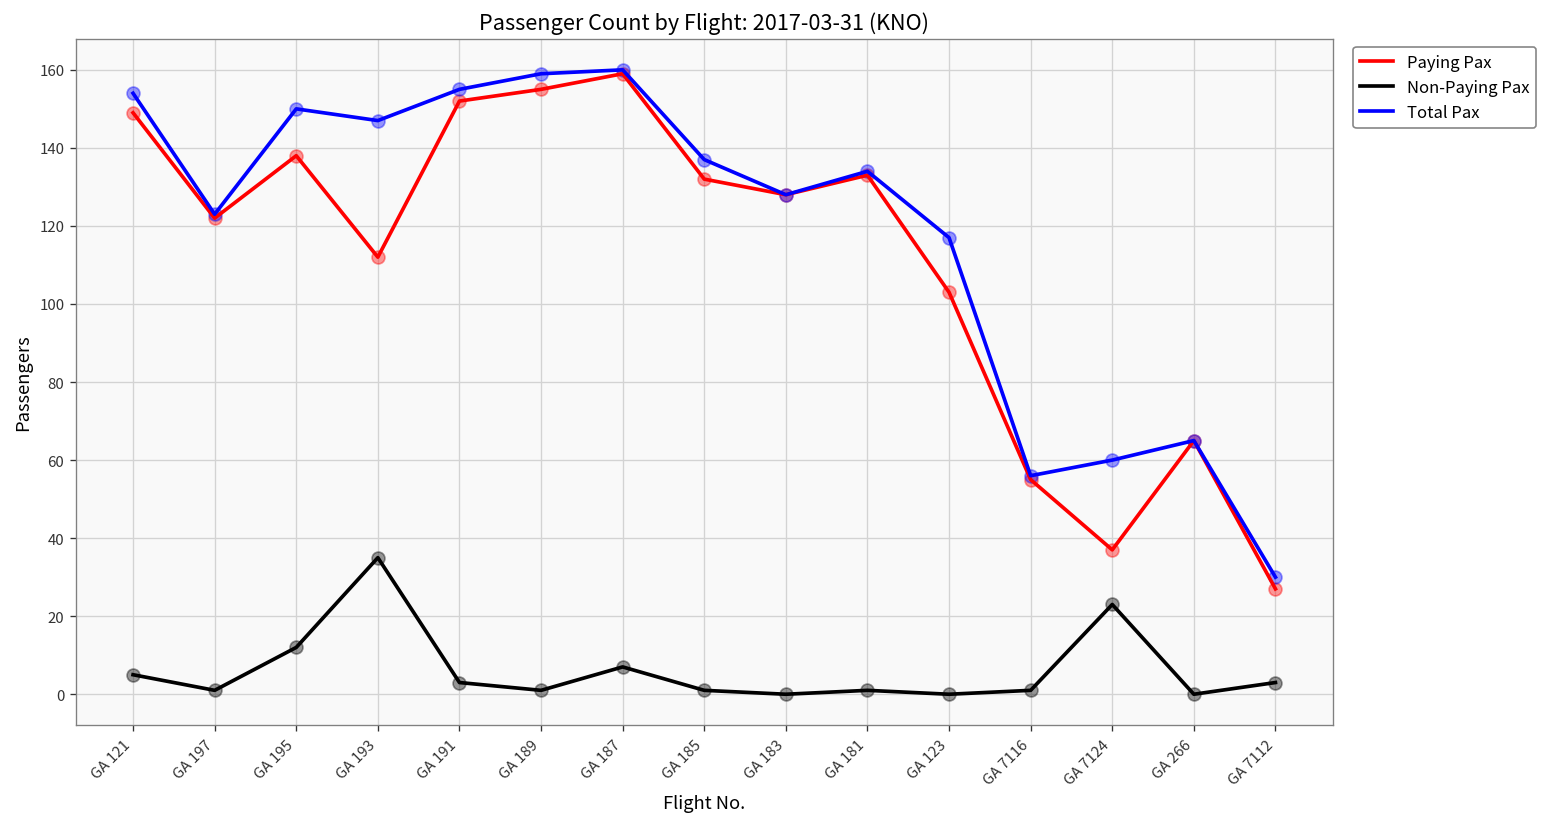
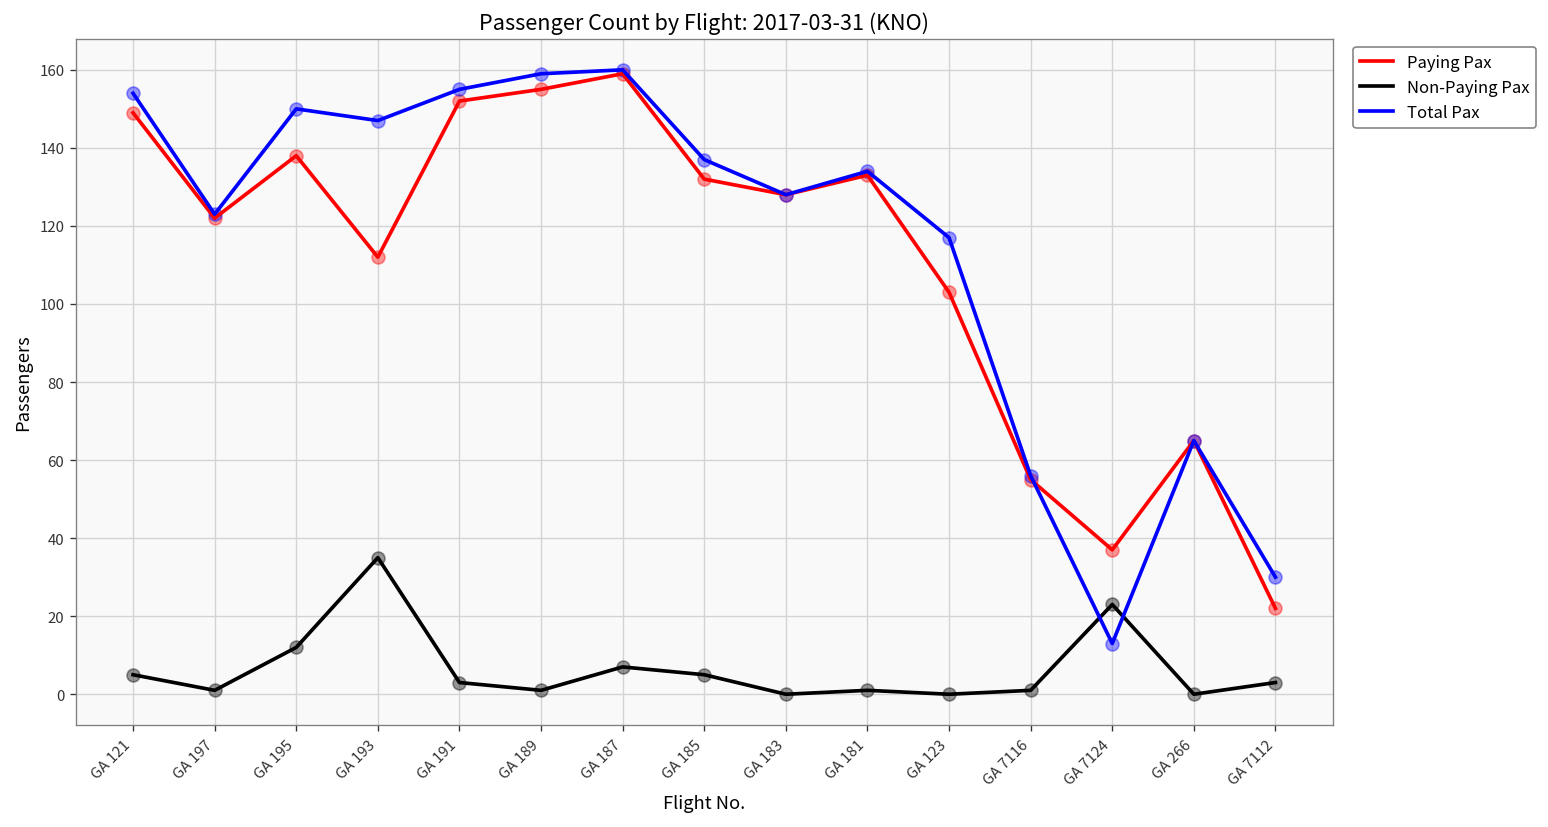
  {
    "Paying Pax": {
      "GA 121": 149,
      "GA 197": 122,
      "GA 195": 138,
      "GA 193": 112,
      "GA 191": 152,
      "GA 189": 155,
      "GA 187": 159,
      "GA 185": 132,
      "GA 181": 133,
      "GA 123": 103,
      "GA 7116": 55,
      "GA 7124": 37,
-     "GA 7112": 27
+     "GA 7112": 22
    },
    "Non-Paying Pax": {
      "GA 121": 5,
      "GA 197": 1,
      "GA 195": 12,
      "GA 193": 35,
      "GA 191": 3,
      "GA 189": 1,
      "GA 187": 7,
-     "GA 185": 1,
+     "GA 185": 5,
      "GA 183": 0,
      "GA 181": 1,
      "GA 123": 0,
      "GA 7116": 1,
      "GA 7124": 23,
      "GA 266": 0,
      "GA 7112": 3
    },
    "Total Pax": {
      "GA 121": 154,
      "GA 197": 123,
      "GA 195": 150,
      "GA 193": 147,
      "GA 191": 155,
      "GA 189": 159,
      "GA 187": 160,
      "GA 185": 137,
      "GA 181": 134,
      "GA 123": 117,
      "GA 7116": 56,
-     "GA 7124": 60,
+     "GA 7124": 13,
      "GA 7112": 30
    }
  }
